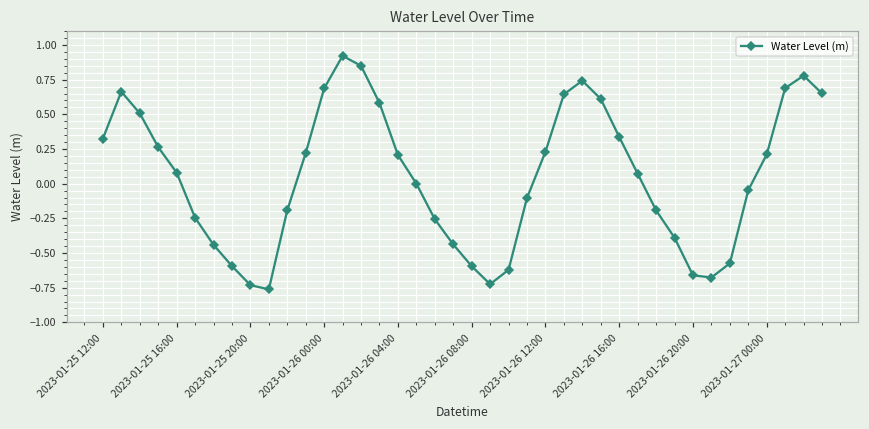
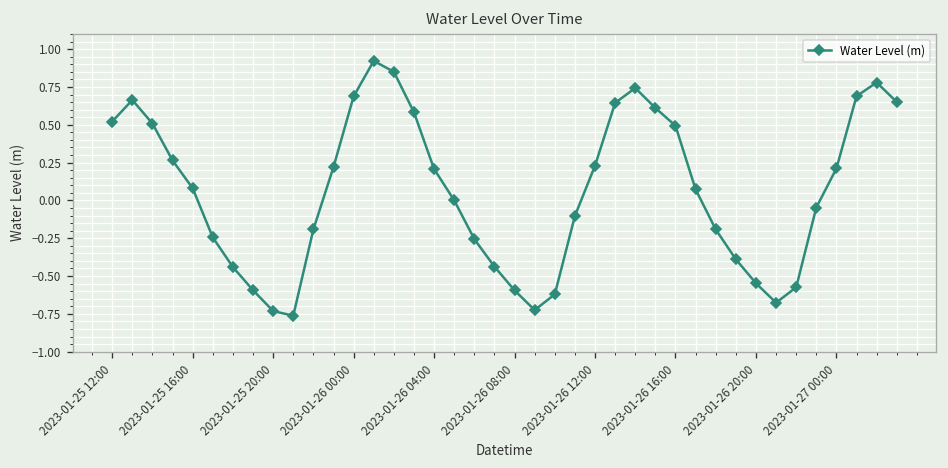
  {
-   "2023-01-25 12:00": 0.32,
+   "2023-01-25 12:00": 0.52,
    "2023-01-25 16:00": 0.08,
    "2023-01-25 20:00": -0.73,
    "2023-01-26 00:00": 0.69,
    "2023-01-26 04:00": 0.21,
    "2023-01-26 08:00": -0.59,
    "2023-01-26 12:00": 0.23,
-   "2023-01-26 16:00": 0.34,
-   "2023-01-26 20:00": -0.66,
+   "2023-01-26 16:00": 0.49,
+   "2023-01-26 20:00": -0.55,
    "2023-01-27 00:00": 0.21
  }
